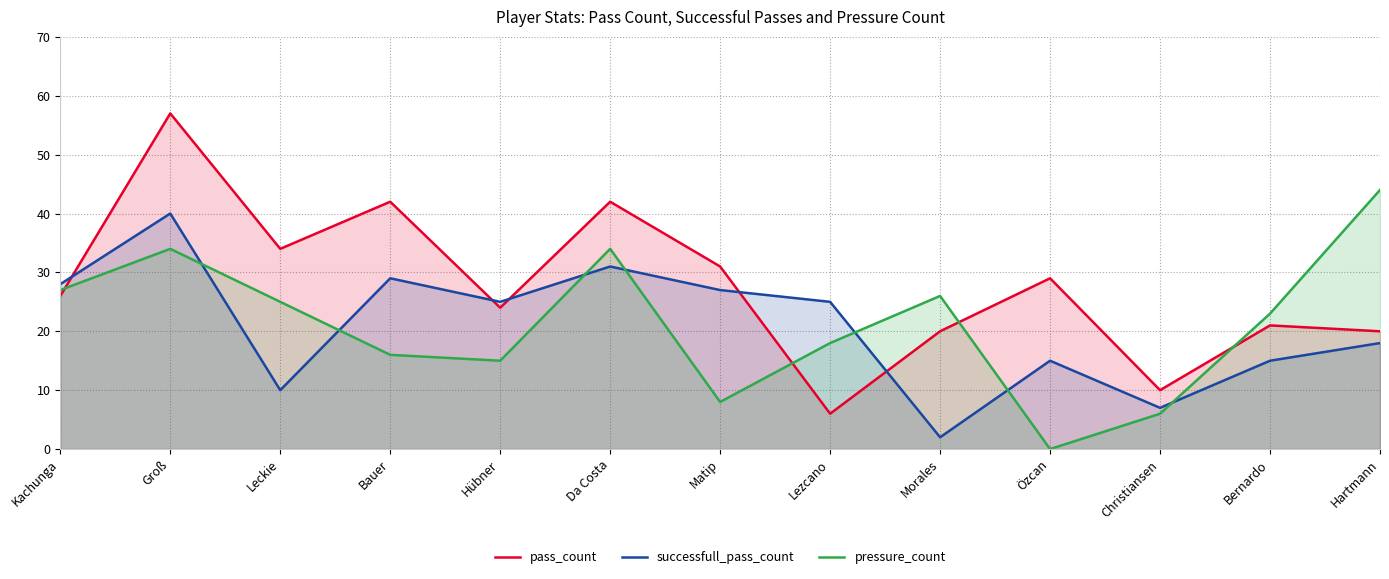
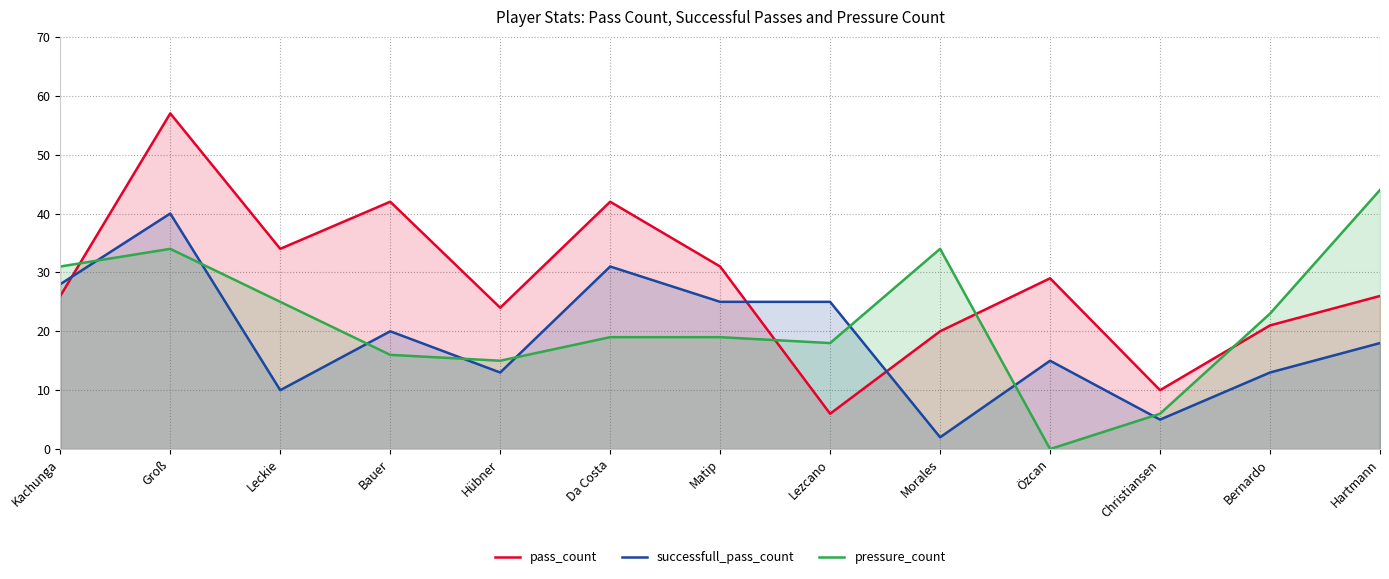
  {
    "pass_count": {
      "Kachunga": 26,
      "Groß": 57,
      "Leckie": 34,
      "Bauer": 42,
      "Hübner": 24,
      "Da Costa": 42,
      "Matip": 31,
      "Lezcano": 6,
      "Morales": 20,
      "Özcan": 29,
      "Christiansen": 10,
      "Bernardo": 21,
-     "Hartmann": 20
+     "Hartmann": 26
    },
    "successfull_pass_count": {
      "Kachunga": 28,
      "Groß": 40,
      "Leckie": 10,
-     "Bauer": 29,
-     "Hübner": 25,
+     "Bauer": 20,
+     "Hübner": 13,
      "Da Costa": 31,
-     "Matip": 27,
+     "Matip": 25,
      "Lezcano": 25,
      "Morales": 2,
      "Özcan": 15,
-     "Christiansen": 7,
-     "Bernardo": 15,
+     "Christiansen": 5,
+     "Bernardo": 13,
      "Hartmann": 18
    },
    "pressure_count": {
-     "Kachunga": 27,
+     "Kachunga": 31,
      "Groß": 34,
      "Leckie": 25,
      "Bauer": 16,
      "Hübner": 15,
-     "Da Costa": 34,
-     "Matip": 8,
+     "Da Costa": 19,
+     "Matip": 19,
      "Lezcano": 18,
-     "Morales": 26,
+     "Morales": 34,
      "Özcan": 0,
      "Christiansen": 6,
      "Bernardo": 23,
      "Hartmann": 44
    }
  }
